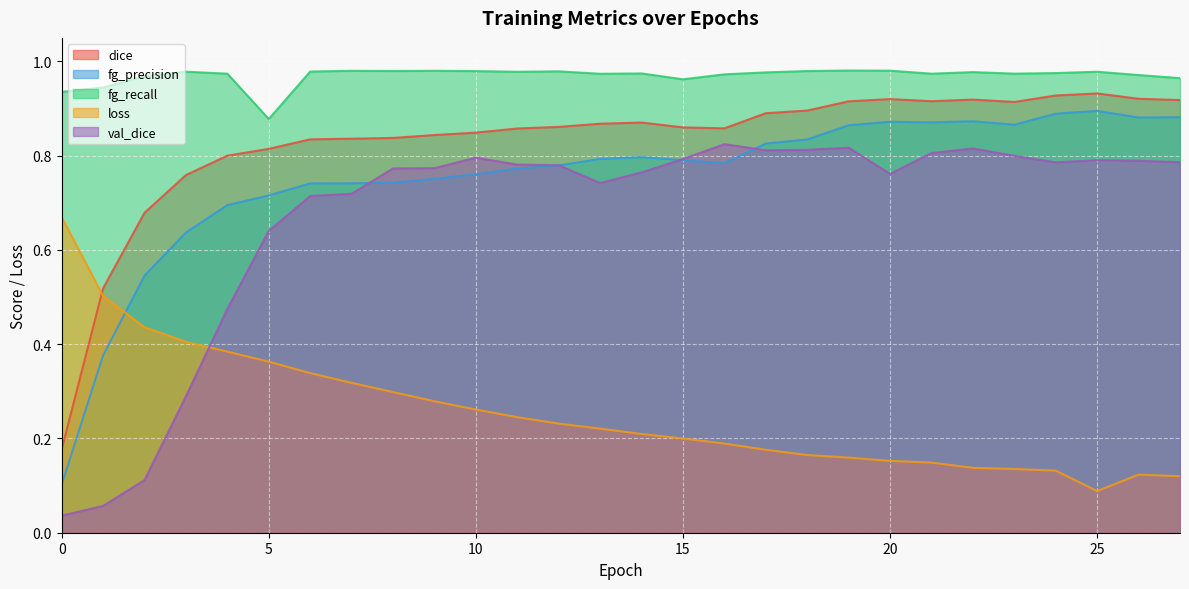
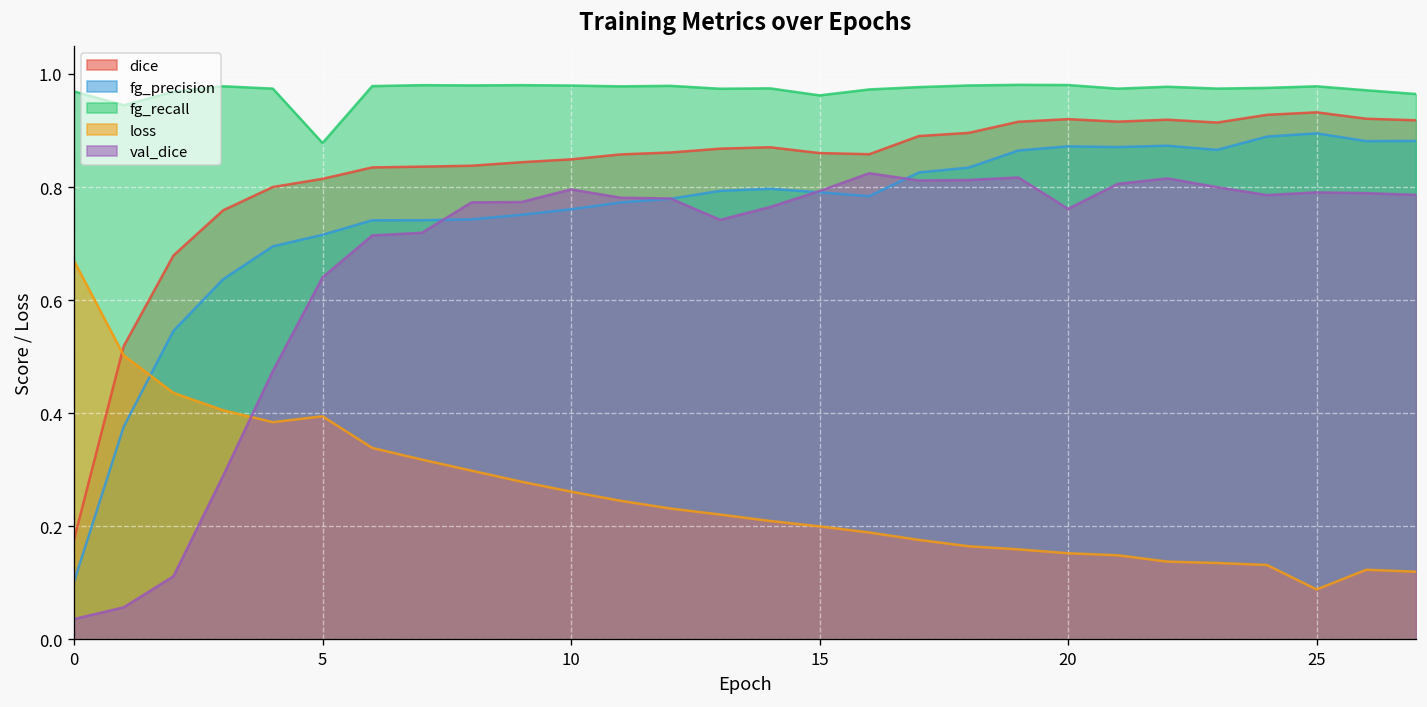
  {
    "dice": {
      "0": 0.18,
      "5": 0.81,
      "10": 0.85,
      "15": 0.86,
      "20": 0.92,
      "25": 0.93
    },
    "fg_precision": {
      "0": 0.10,
      "5": 0.72,
      "10": 0.76,
      "20": 0.87,
      "25": 0.89
    },
    "fg_recall": {
-     "0": 0.94,
+     "0": 0.97,
      "5": 0.88,
      "10": 0.98,
      "15": 0.96,
      "20": 0.98,
      "25": 0.98
    },
    "loss": {
      "0": 0.67,
-     "5": 0.36,
+     "5": 0.39,
      "10": 0.26,
      "15": 0.20,
      "20": 0.15,
      "25": 0.09
    },
    "val_dice": {
      "0": 0.04,
      "5": 0.64,
      "10": 0.80,
      "20": 0.76,
      "25": 0.79
    }
  }
